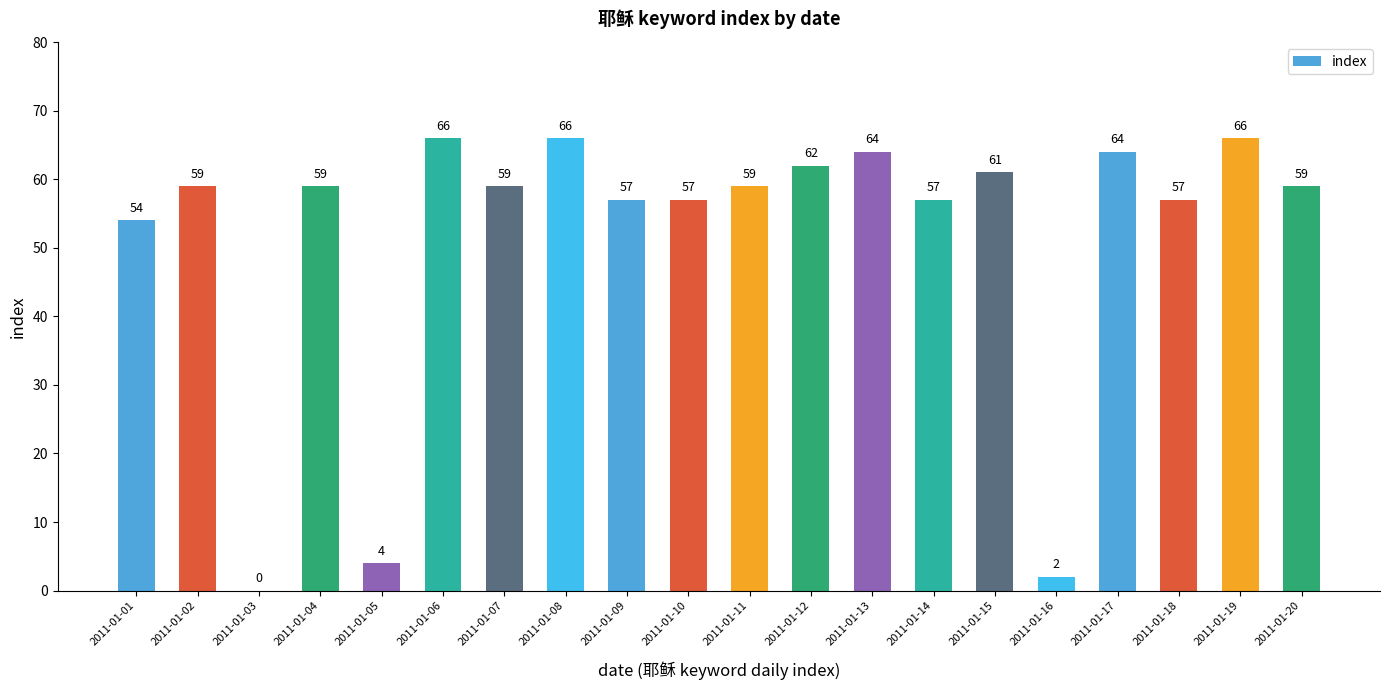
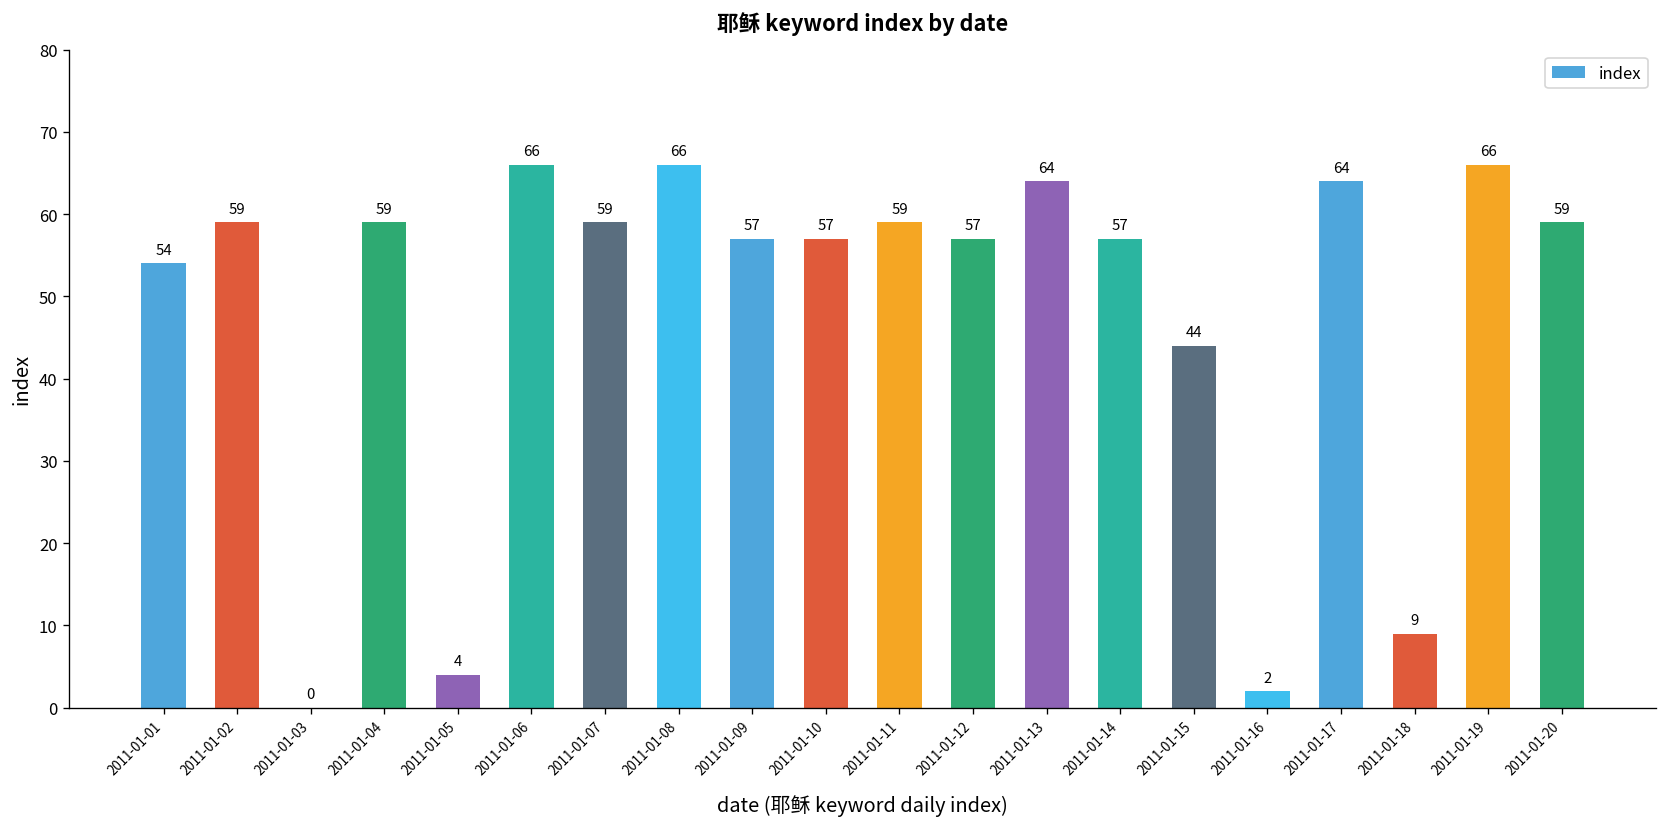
  {
    "2011-01-01": 54,
    "2011-01-02": 59,
    "2011-01-03": 0,
    "2011-01-04": 59,
    "2011-01-05": 4,
    "2011-01-06": 66,
    "2011-01-07": 59,
    "2011-01-08": 66,
    "2011-01-09": 57,
    "2011-01-10": 57,
    "2011-01-11": 59,
-   "2011-01-12": 62,
+   "2011-01-12": 57,
    "2011-01-13": 64,
    "2011-01-14": 57,
-   "2011-01-15": 61,
+   "2011-01-15": 44,
    "2011-01-16": 2,
    "2011-01-17": 64,
-   "2011-01-18": 57,
+   "2011-01-18": 9,
    "2011-01-19": 66,
    "2011-01-20": 59
  }
